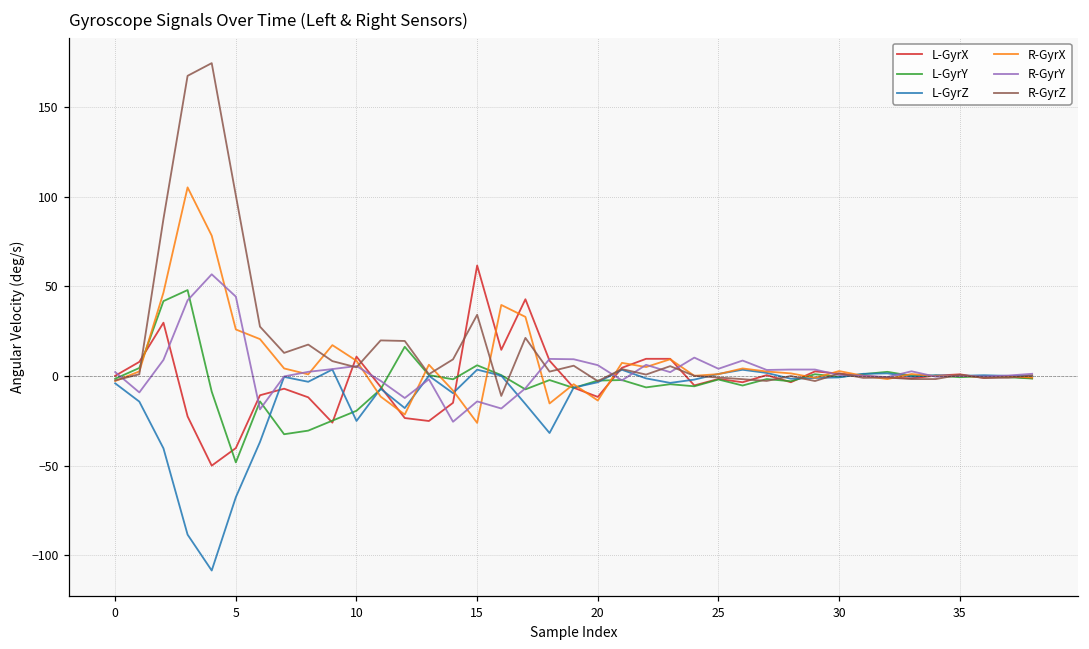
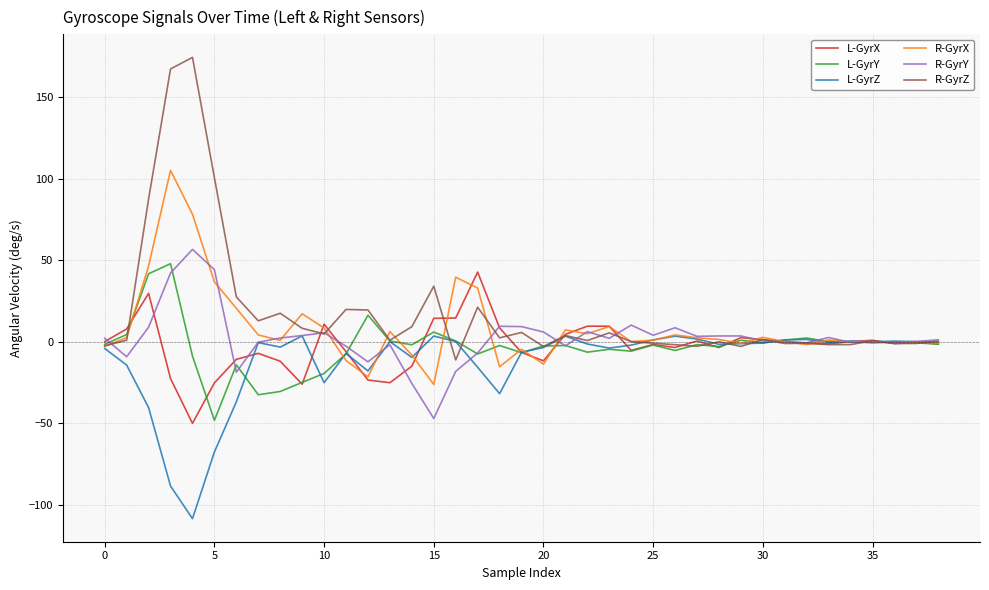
  {
    "L-GyrX": {
      "0": 0,
-     "5": -40,
+     "5": -25,
      "10": 11,
-     "15": 62,
+     "15": 14,
      "20": -12
    },
    "L-GyrY": {
      "5": -48,
      "10": -19,
      "15": 6
    },
    "L-GyrZ": {
      "5": -68,
      "10": -25,
      "15": 4
    },
    "R-GyrX": {
-     "5": 26,
+     "5": 37,
      "10": 8,
      "15": -26,
      "20": -14
    },
    "R-GyrY": {
      "0": 2,
      "5": 44,
-     "15": -14,
+     "15": -47,
      "20": 6,
      "25": 4
    },
    "R-GyrZ": {
      "5": 101,
      "15": 34
    }
  }
